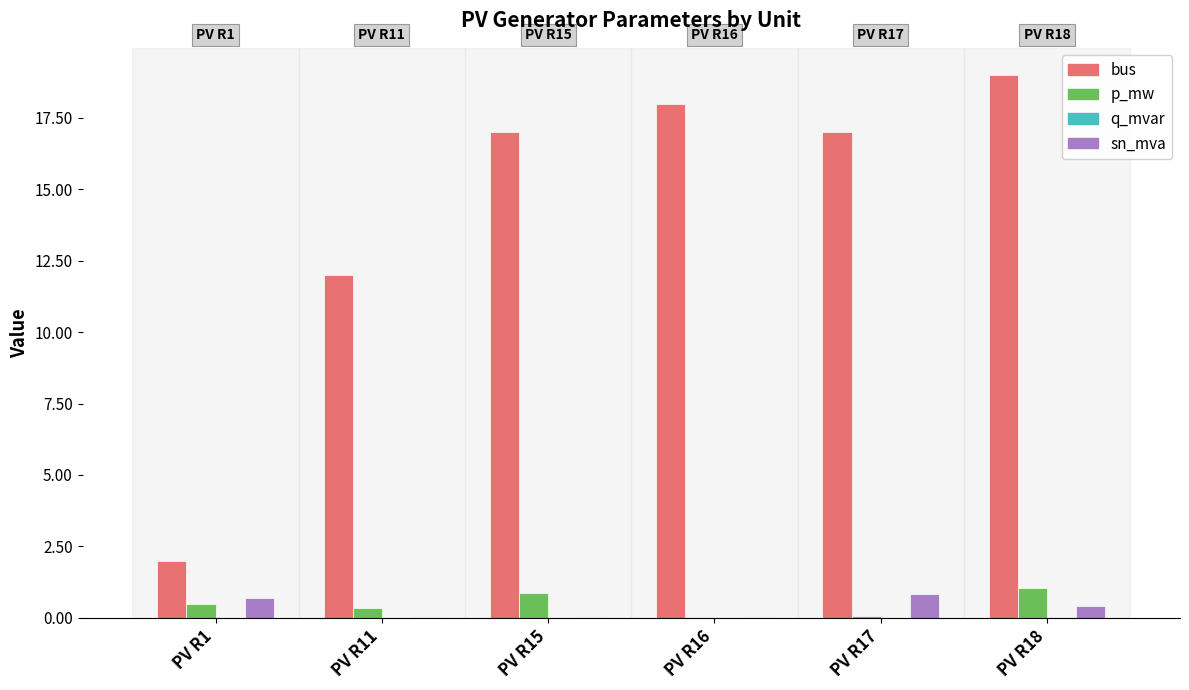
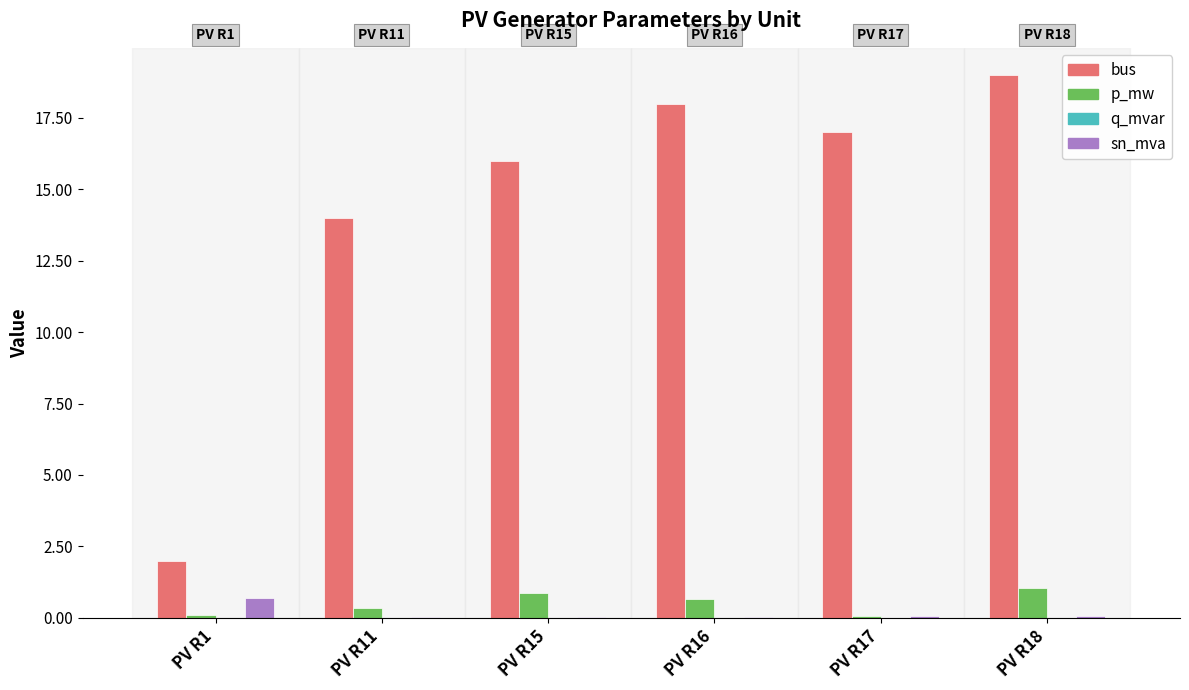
  {
    "bus": {
      "PV R1": 2,
-     "PV R11": 12,
-     "PV R15": 17,
+     "PV R11": 14,
+     "PV R15": 16,
      "PV R16": 18,
      "PV R17": 17,
      "PV R18": 19
    },
    "p_mw": {
-     "PV R1": 0.5,
+     "PV R1": 0.1,
      "PV R11": 0.4,
      "PV R15": 0.9,
-     "PV R16": 0.0,
+     "PV R16": 0.7,
      "PV R18": 1.1
    },
    "q_mvar": {
      "PV R1": 0.0,
      "PV R11": 0.0,
      "PV R15": 0.0,
      "PV R16": 0.0,
      "PV R17": 0.0,
      "PV R18": 0.0
    },
    "sn_mva": {
      "PV R1": 0.7,
-     "PV R17": 0.8,
-     "PV R18": 0.4
+     "PV R17": 0.1,
+     "PV R18": 0.1
    }
  }
